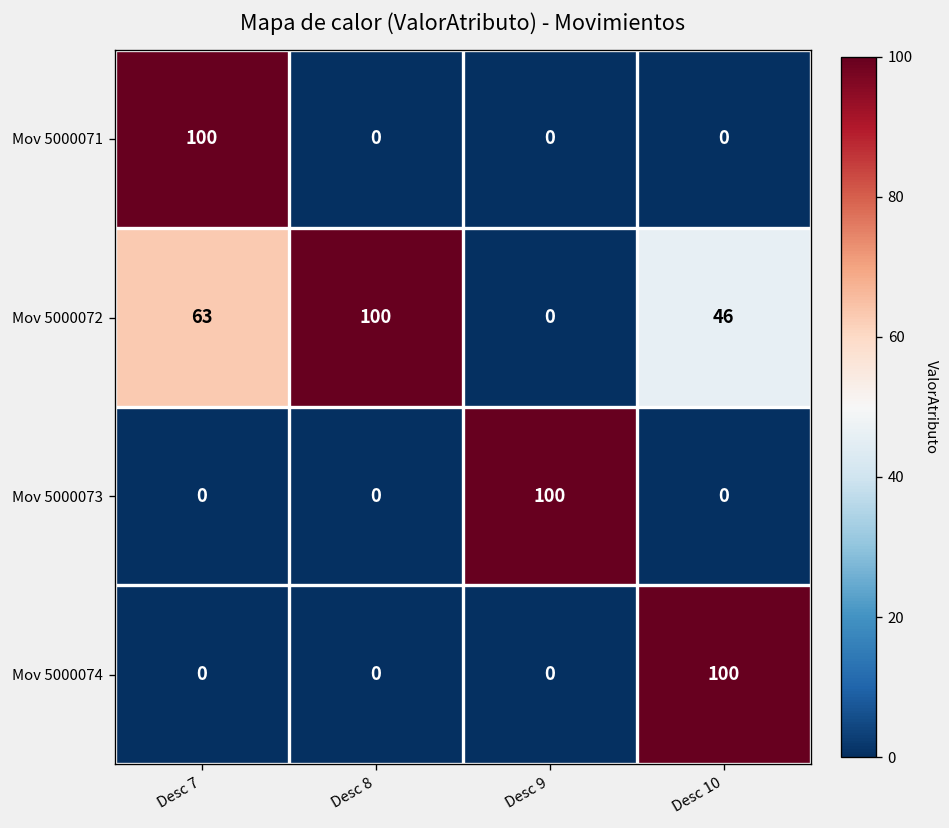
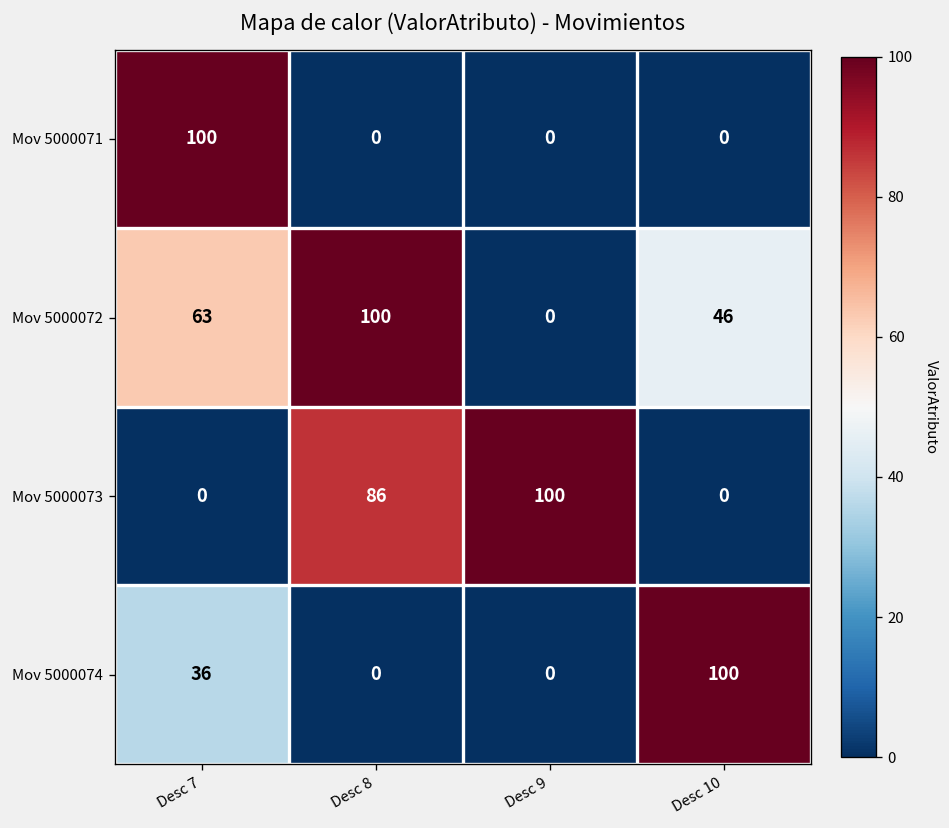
  {
    "Mov 5000071": {
      "Desc 7": 100,
      "Desc 8": 0,
      "Desc 9": 0,
      "Desc 10": 0
    },
    "Mov 5000072": {
      "Desc 7": 63,
      "Desc 8": 100,
      "Desc 9": 0,
      "Desc 10": 46
    },
    "Mov 5000073": {
      "Desc 7": 0,
-     "Desc 8": 0,
+     "Desc 8": 86,
      "Desc 9": 100,
      "Desc 10": 0
    },
    "Mov 5000074": {
-     "Desc 7": 0,
+     "Desc 7": 36,
      "Desc 8": 0,
      "Desc 9": 0,
      "Desc 10": 100
    }
  }
